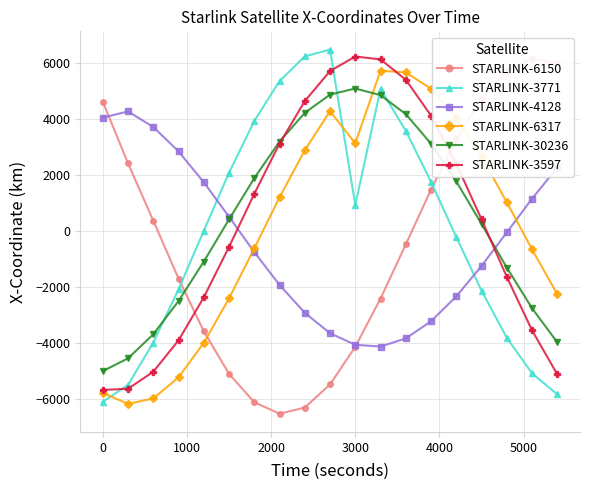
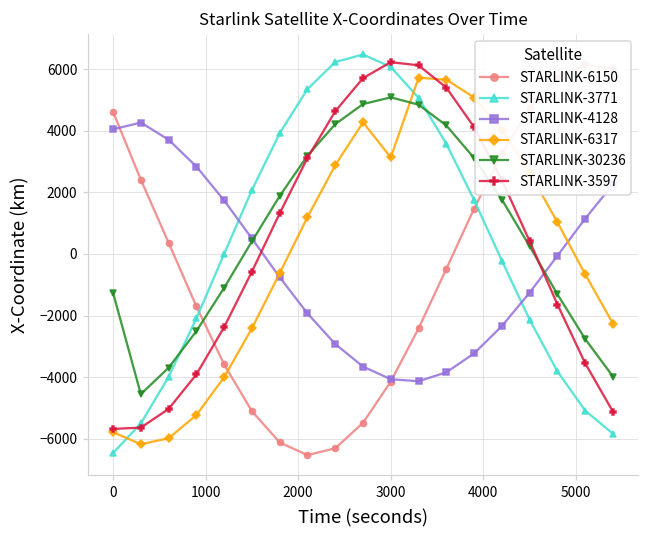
  {
    "STARLINK-6150": {
      "0": 4600
    },
    "STARLINK-3771": {
-     "0": -6100,
-     "3000": 900
+     "0": -6500,
+     "3000": 6100
    },
    "STARLINK-4128": {
      "0": 4000
    },
    "STARLINK-6317": {
      "0": -5800,
      "3000": 3100
    },
    "STARLINK-30236": {
-     "0": -5000,
+     "0": -1300,
      "3000": 5100
    },
    "STARLINK-3597": {
      "0": -5700,
      "3000": 6200
    }
  }
